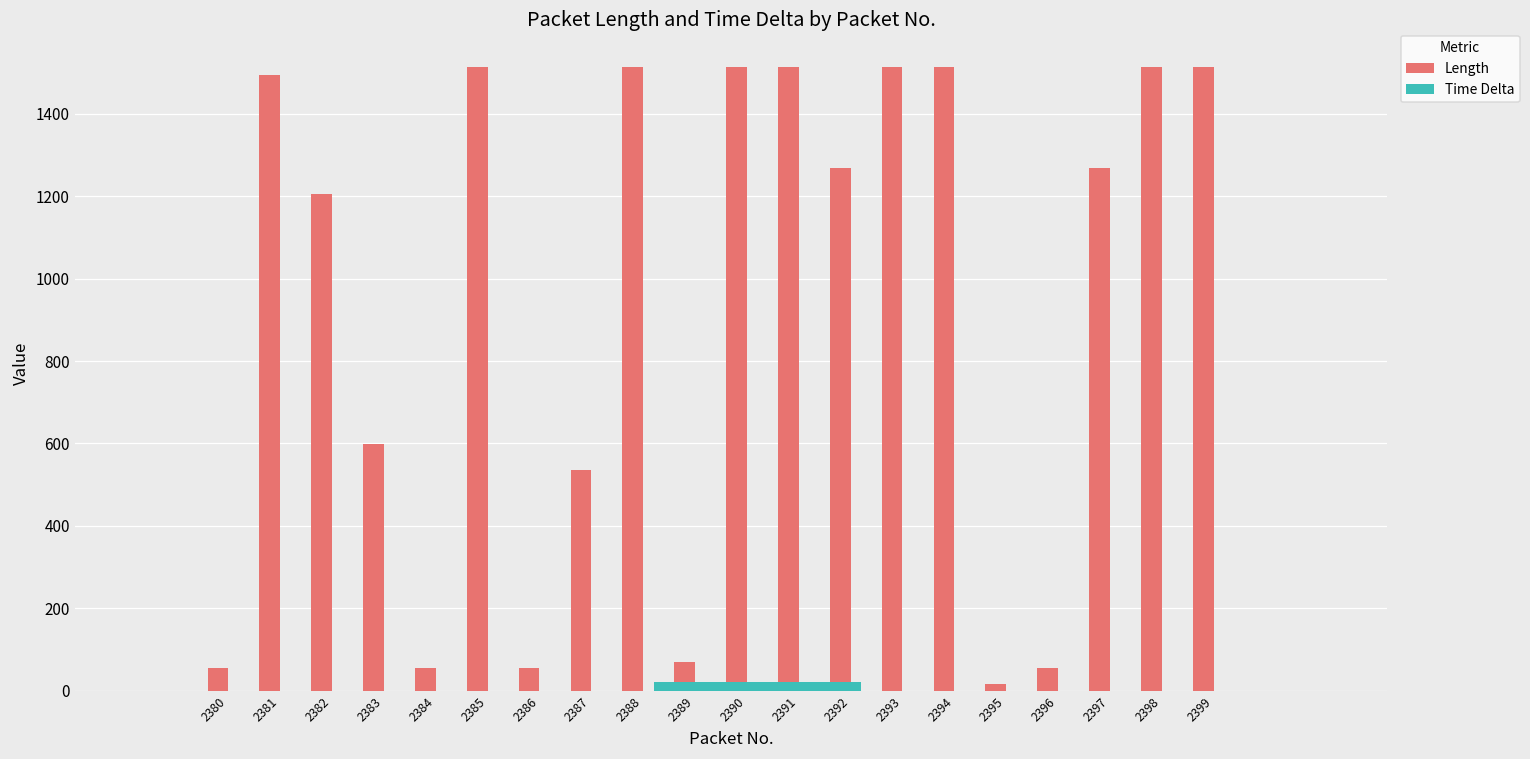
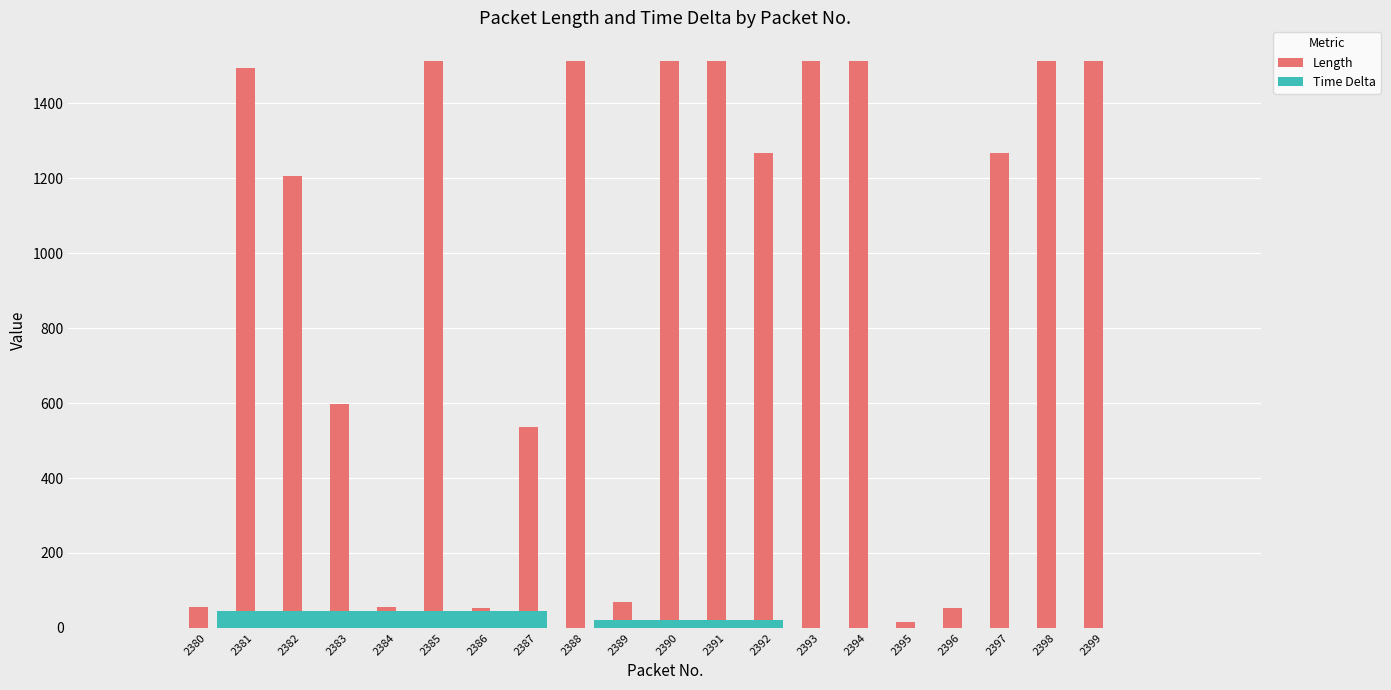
  {
    "Length": {
      "2380": 60,
      "2381": 1490,
      "2382": 1210,
      "2383": 600,
      "2384": 60,
      "2385": 1510,
      "2386": 50,
      "2387": 540,
      "2388": 1510,
      "2389": 70,
      "2390": 1510,
      "2391": 1510,
      "2392": 1270,
      "2393": 1510,
      "2394": 1510,
      "2395": 20,
      "2396": 50,
      "2397": 1270,
      "2398": 1510,
      "2399": 1510
    },
    "Time Delta": {
-     "2382": 0,
-     "2385": 0,
+     "2382": 40,
+     "2385": 50,
      "2390": 20
    }
  }
